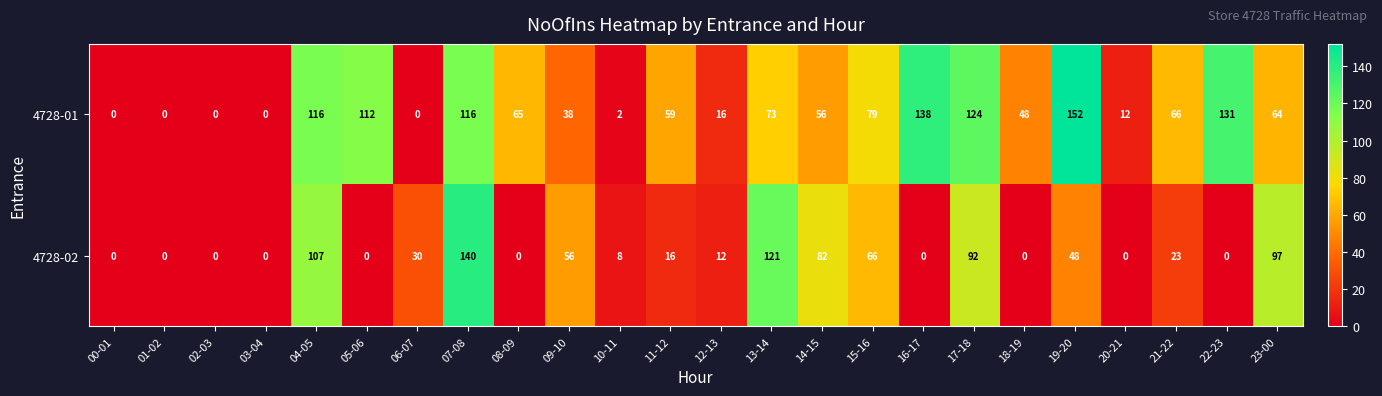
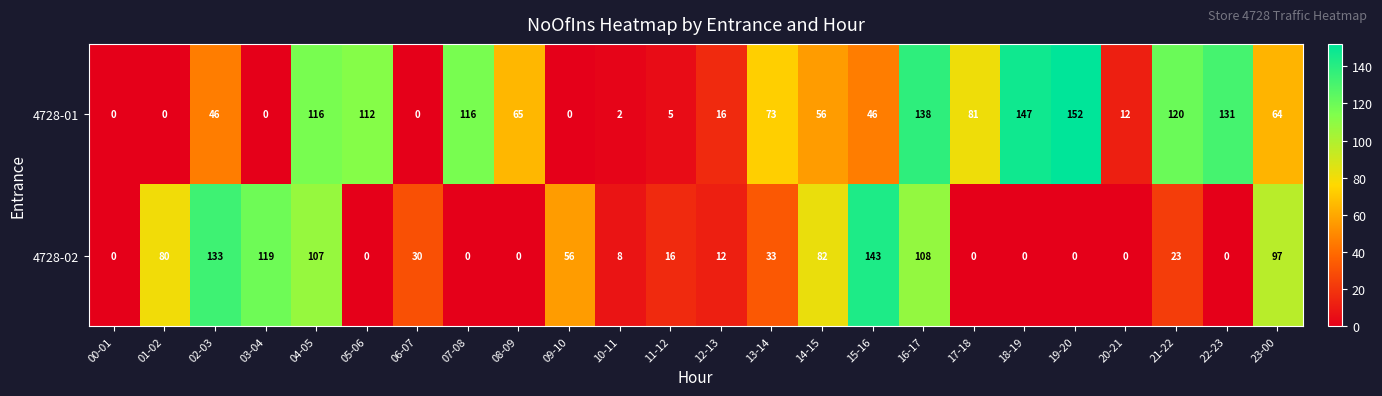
  {
    "4728-01": {
      "00-01": 0,
      "01-02": 0,
-     "02-03": 0,
+     "02-03": 46,
      "03-04": 0,
      "04-05": 116,
      "05-06": 112,
      "06-07": 0,
      "07-08": 116,
      "08-09": 65,
-     "09-10": 38,
+     "09-10": 0,
      "10-11": 2,
-     "11-12": 59,
+     "11-12": 5,
      "12-13": 16,
      "13-14": 73,
      "14-15": 56,
-     "15-16": 79,
+     "15-16": 46,
      "16-17": 138,
-     "17-18": 124,
-     "18-19": 48,
+     "17-18": 81,
+     "18-19": 147,
      "19-20": 152,
      "20-21": 12,
-     "21-22": 66,
+     "21-22": 120,
      "22-23": 131,
      "23-00": 64
    },
    "4728-02": {
      "00-01": 0,
-     "01-02": 0,
-     "02-03": 0,
-     "03-04": 0,
+     "01-02": 80,
+     "02-03": 133,
+     "03-04": 119,
      "04-05": 107,
      "05-06": 0,
      "06-07": 30,
-     "07-08": 140,
+     "07-08": 0,
      "08-09": 0,
      "09-10": 56,
      "10-11": 8,
      "11-12": 16,
      "12-13": 12,
-     "13-14": 121,
+     "13-14": 33,
      "14-15": 82,
-     "15-16": 66,
-     "16-17": 0,
-     "17-18": 92,
+     "15-16": 143,
+     "16-17": 108,
+     "17-18": 0,
      "18-19": 0,
-     "19-20": 48,
+     "19-20": 0,
      "20-21": 0,
      "21-22": 23,
      "22-23": 0,
      "23-00": 97
    }
  }
